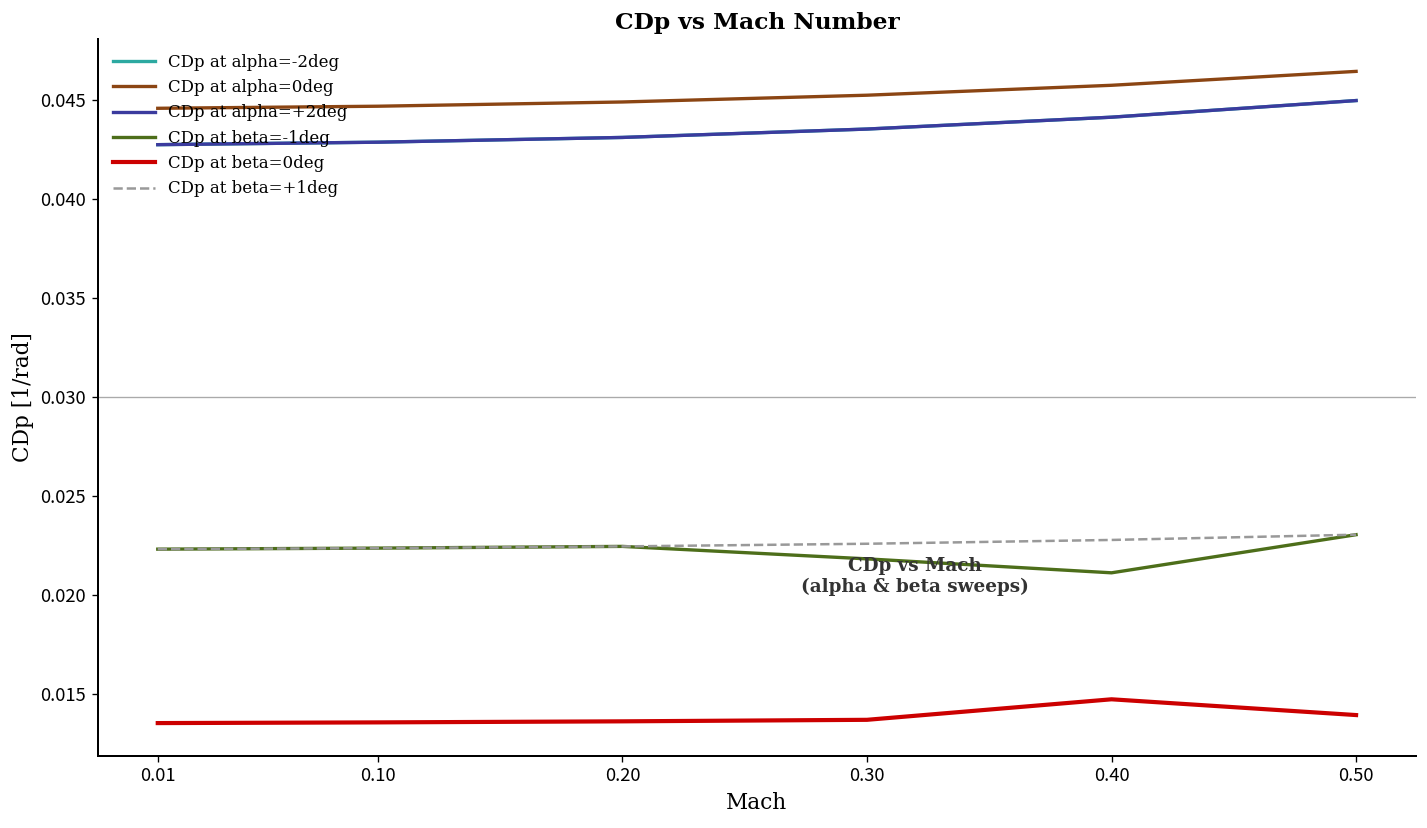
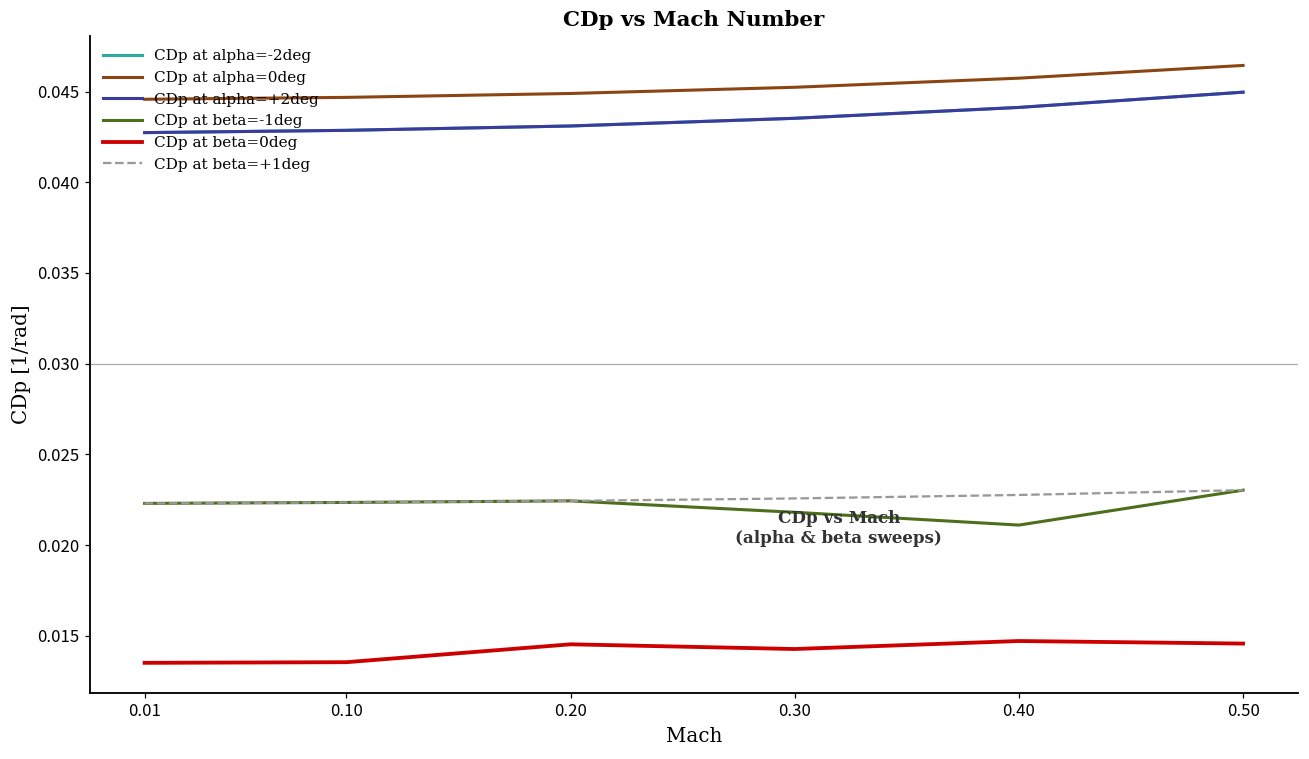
  {
    "CDp at alpha=+2deg": {
      "0.01": 0.0427,
      "0.10": 0.0429,
      "0.20": 0.0431,
      "0.30": 0.0435,
      "0.40": 0.0441,
      "0.50": 0.0450
    },
    "CDp at alpha=0deg": {
      "0.01": 0.0446,
      "0.10": 0.0447,
      "0.20": 0.0449,
      "0.30": 0.0452,
      "0.40": 0.0457,
      "0.50": 0.0464
    },
    "CDp at beta=-1deg": {
      "0.30": 0.0218,
      "0.40": 0.0211
    },
    "CDp at beta=0deg": {
      "0.01": 0.0135,
      "0.10": 0.0135,
-     "0.20": 0.0136,
-     "0.30": 0.0137,
+     "0.20": 0.0145,
+     "0.30": 0.0143,
      "0.40": 0.0147,
-     "0.50": 0.0139
+     "0.50": 0.0146
    },
    "CDp at beta=+1deg": {
      "0.30": 0.0226,
      "0.40": 0.0228
    }
  }
